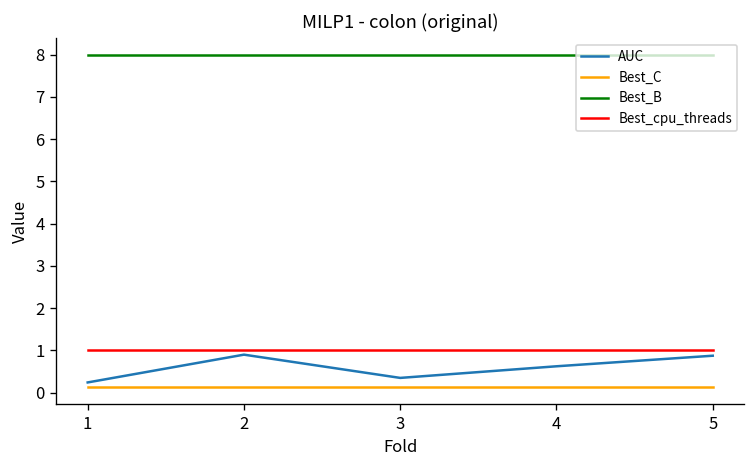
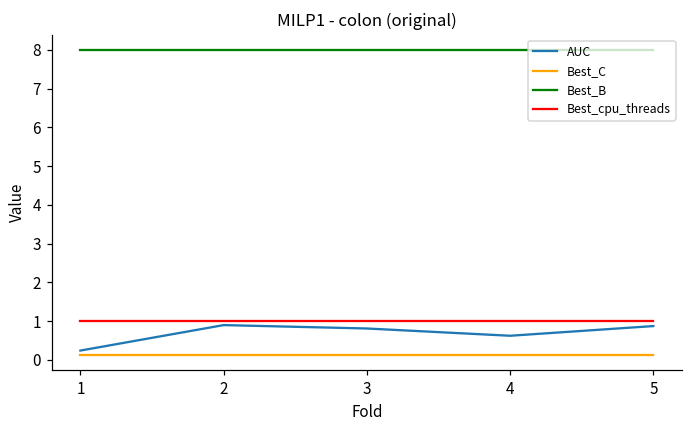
  {
    "AUC": {
      "1": 0.2,
      "2": 0.9,
-     "3": 0.4,
+     "3": 0.8,
      "4": 0.6,
      "5": 0.9
    },
    "Best_C": {
      "1": 0.1,
      "2": 0.1,
      "3": 0.1,
      "4": 0.1,
      "5": 0.1
    },
    "Best_B": {
      "1": 8.0,
      "2": 8.0,
      "3": 8.0,
      "4": 8.0
    },
    "Best_cpu_threads": {
      "1": 1.0,
      "2": 1.0,
      "3": 1.0,
      "4": 1.0,
      "5": 1.0
    }
  }
